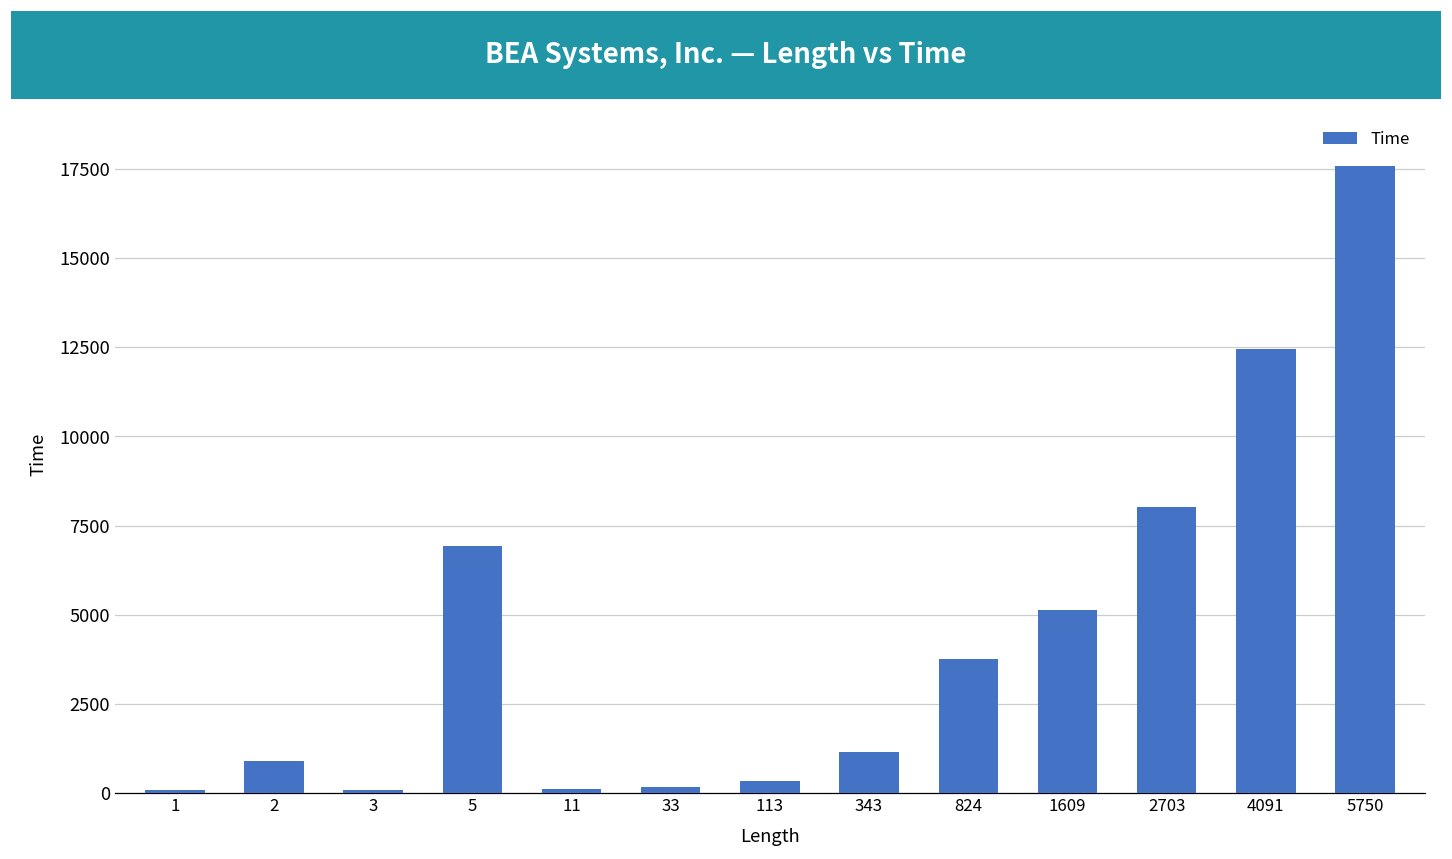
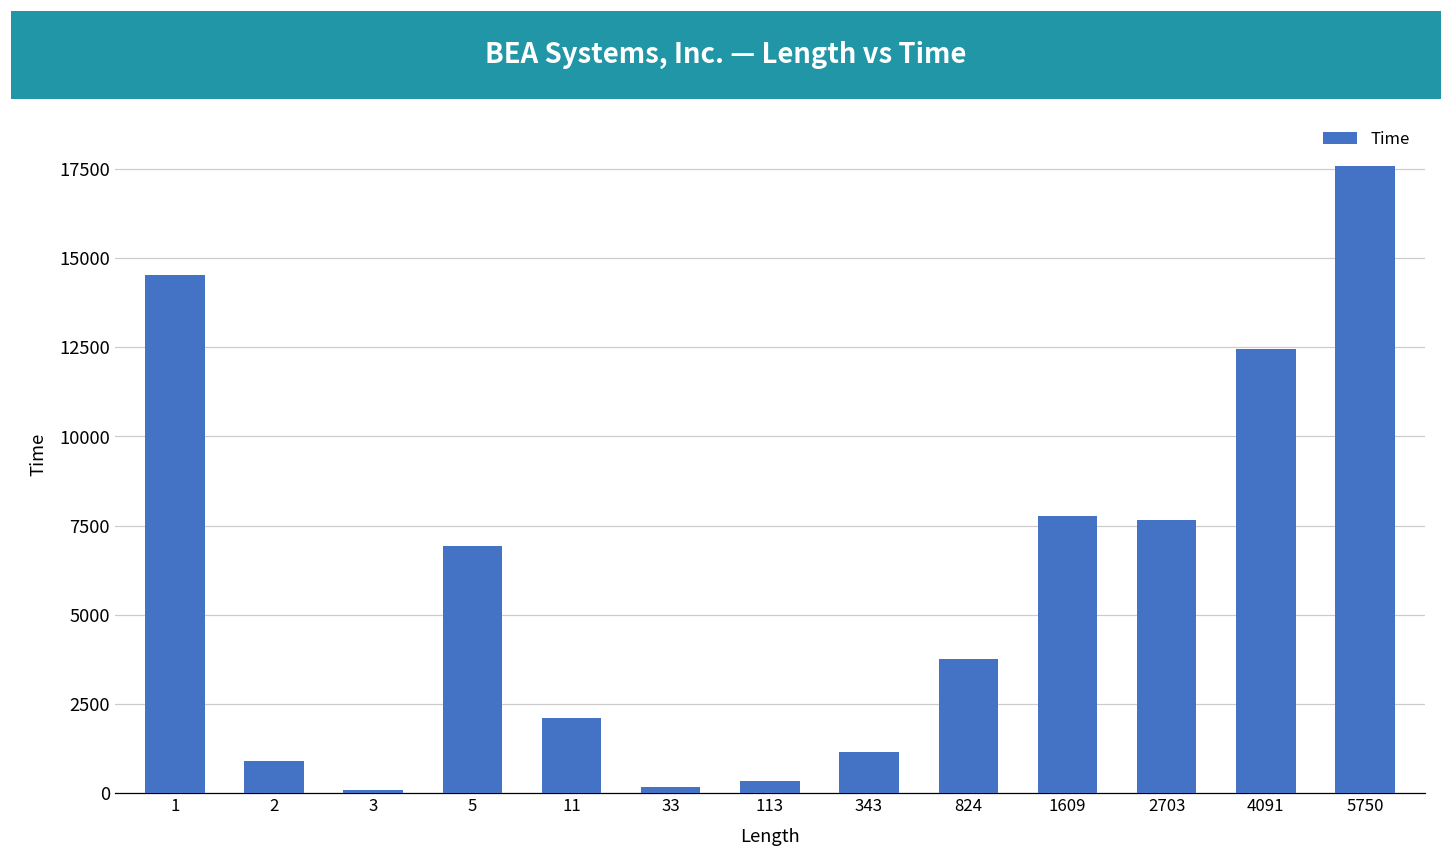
  {
-   "1": 100,
+   "1": 14500,
    "2": 900,
    "3": 100,
    "5": 6900,
-   "11": 100,
+   "11": 2100,
    "33": 200,
    "113": 300,
    "343": 1100,
    "824": 3800,
-   "1609": 5100,
-   "2703": 8000,
+   "1609": 7800,
+   "2703": 7700,
    "4091": 12400,
    "5750": 17600
  }
